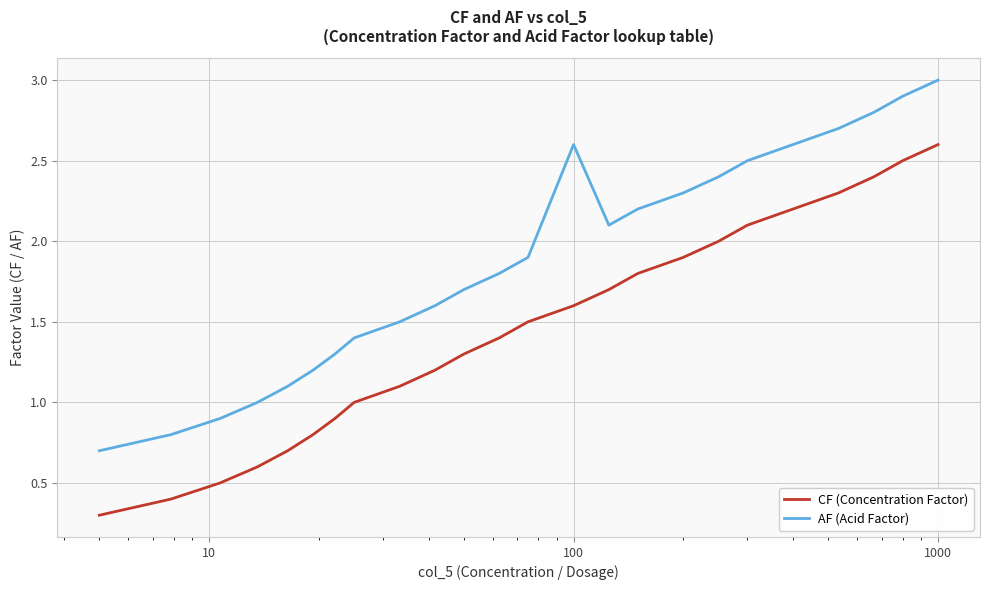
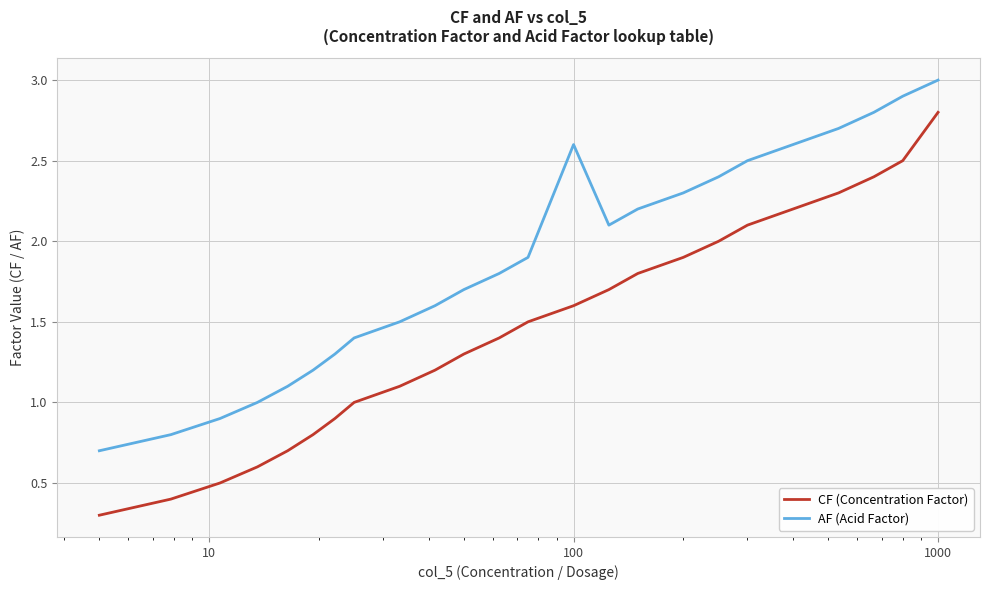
  {
    "CF (Concentration Factor)": {
      "100": 1.6,
-     "1000": 2.6
+     "1000": 2.8
    },
    "AF (Acid Factor)": {
      "100": 2.6,
      "1000": 3.0
    }
  }
